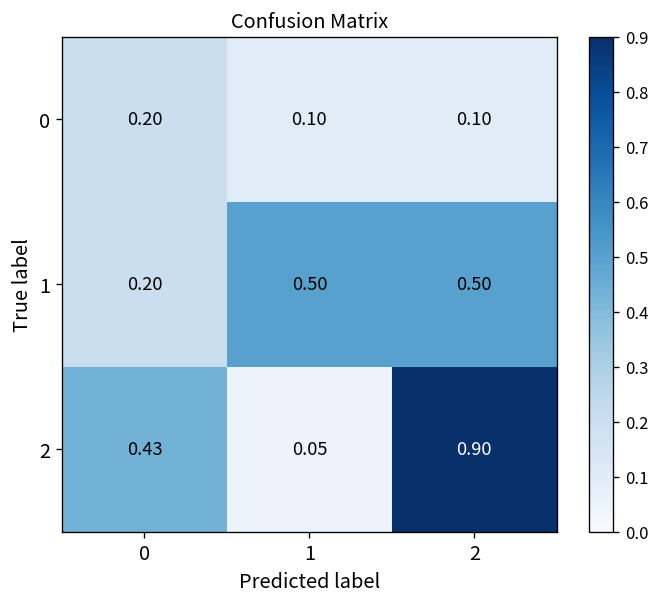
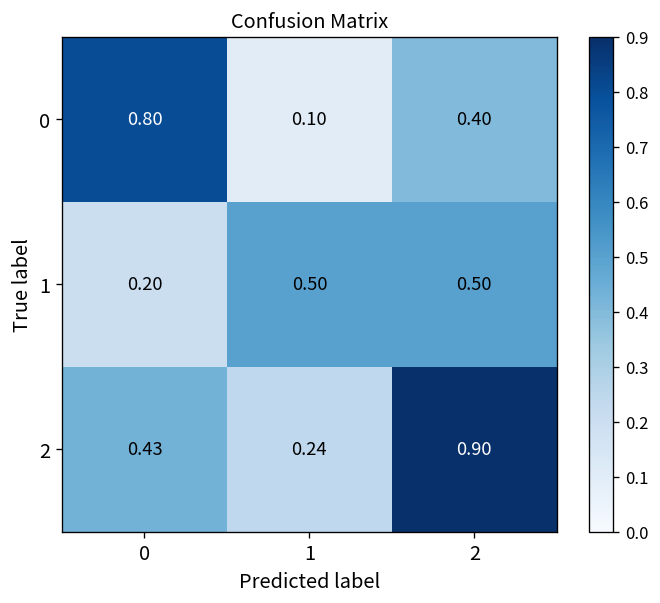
  {
    "0": {
-     "0": 0.20,
+     "0": 0.80,
      "1": 0.10,
-     "2": 0.10
+     "2": 0.40
    },
    "1": {
      "0": 0.20,
      "1": 0.50,
      "2": 0.50
    },
    "2": {
      "0": 0.43,
-     "1": 0.05,
+     "1": 0.24,
      "2": 0.90
    }
  }
